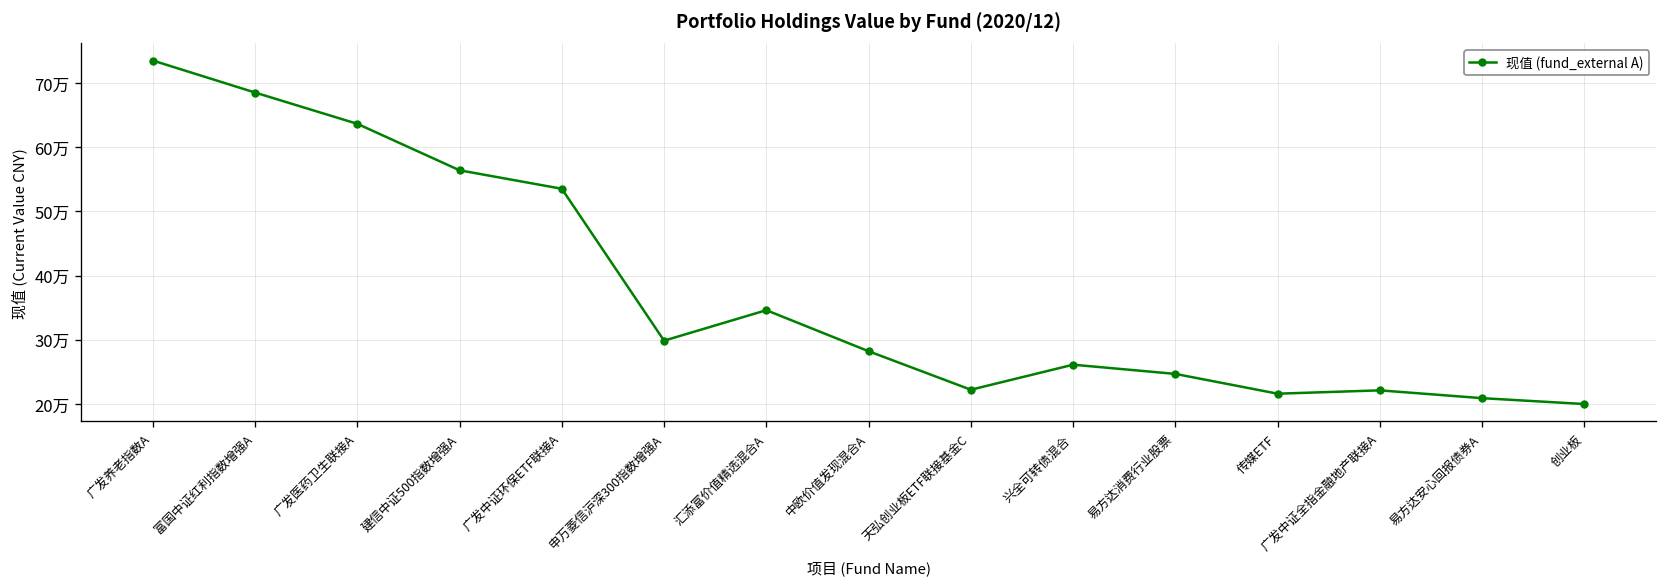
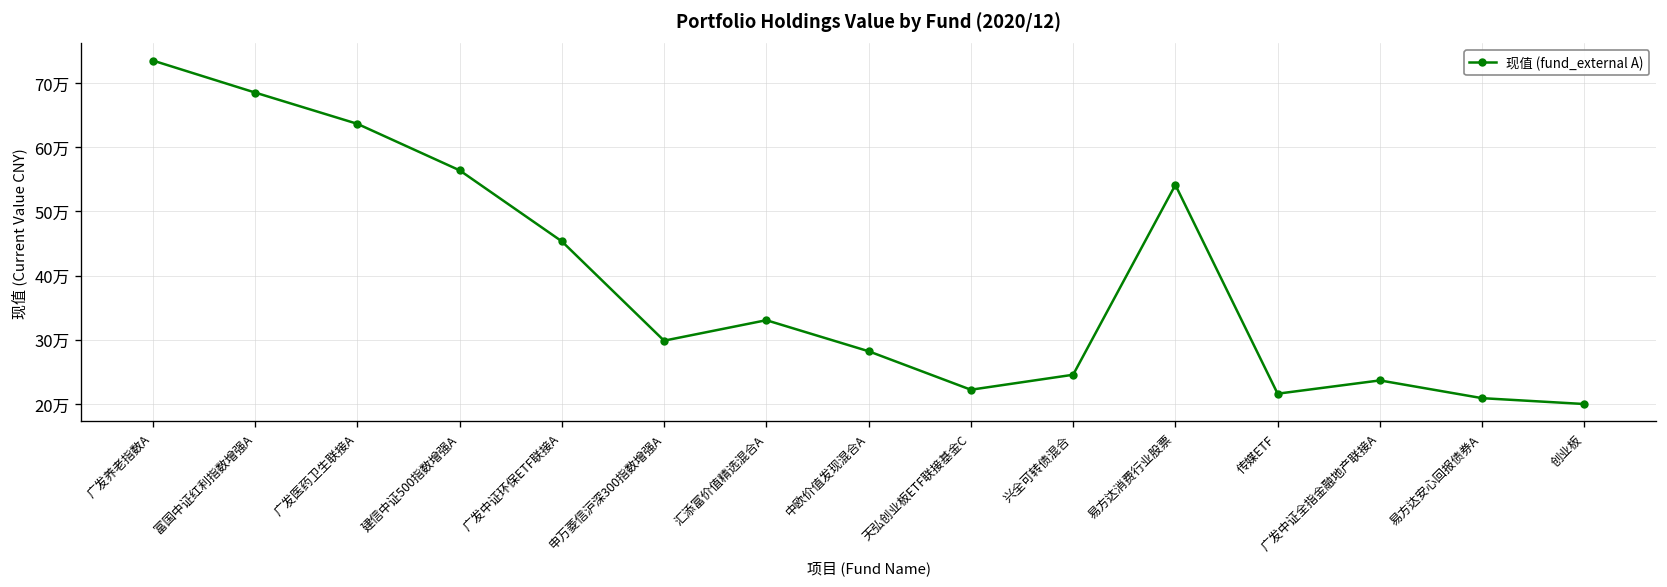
  {
    "广发养老指数A": "74万",
    "富国中证红利指数增强A": "69万",
    "广发医药卫生联接A": "64万",
    "建信中证500指数增强A": "56万",
-   "广发中证环保ETF联接A": "54万",
+   "广发中证环保ETF联接A": "45万",
    "申万菱信沪深300指数增强A": "30万",
-   "汇添富价值精选混合A": "35万",
+   "汇添富价值精选混合A": "33万",
    "中欧价值发现混合A": "28万",
    "天弘创业板ETF联接基金C": "22万",
-   "兴全可转债混合": "26万",
-   "易方达消费行业股票": "25万",
+   "兴全可转债混合": "25万",
+   "易方达消费行业股票": "54万",
    "传媒ETF": "22万",
-   "广发中证全指金融地产联接A": "22万",
+   "广发中证全指金融地产联接A": "24万",
    "易方达安心回报债券A": "21万",
    "创业板": "20万"
  }
